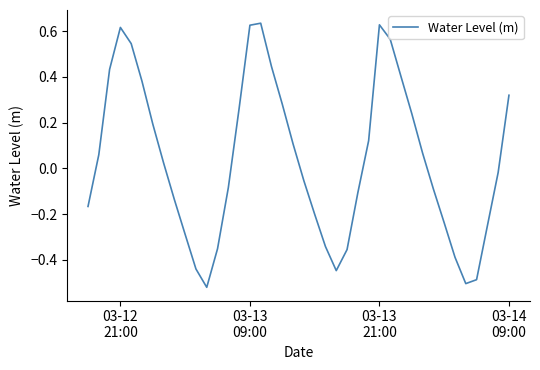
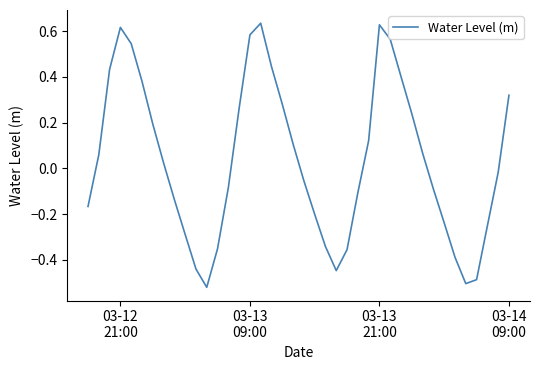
  {
    "03-12 21:00": 0.62,
-   "03-13 09:00": 0.63,
+   "03-13 09:00": 0.58,
    "03-13 21:00": 0.63,
    "03-14 09:00": 0.32
  }
